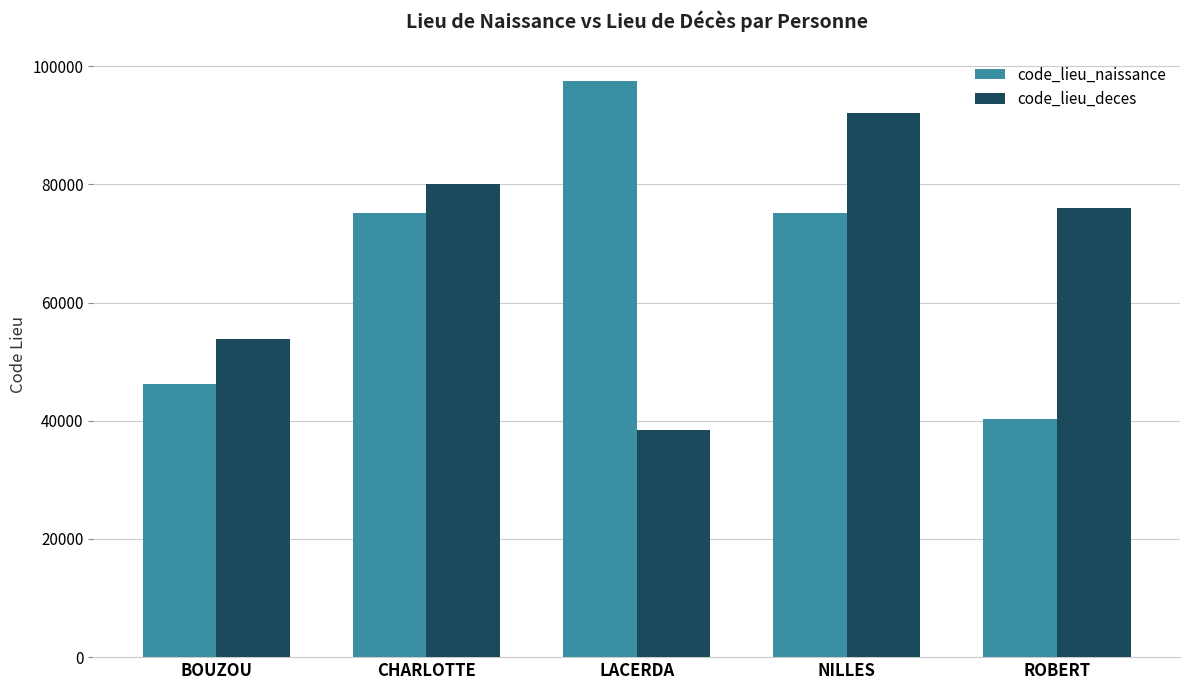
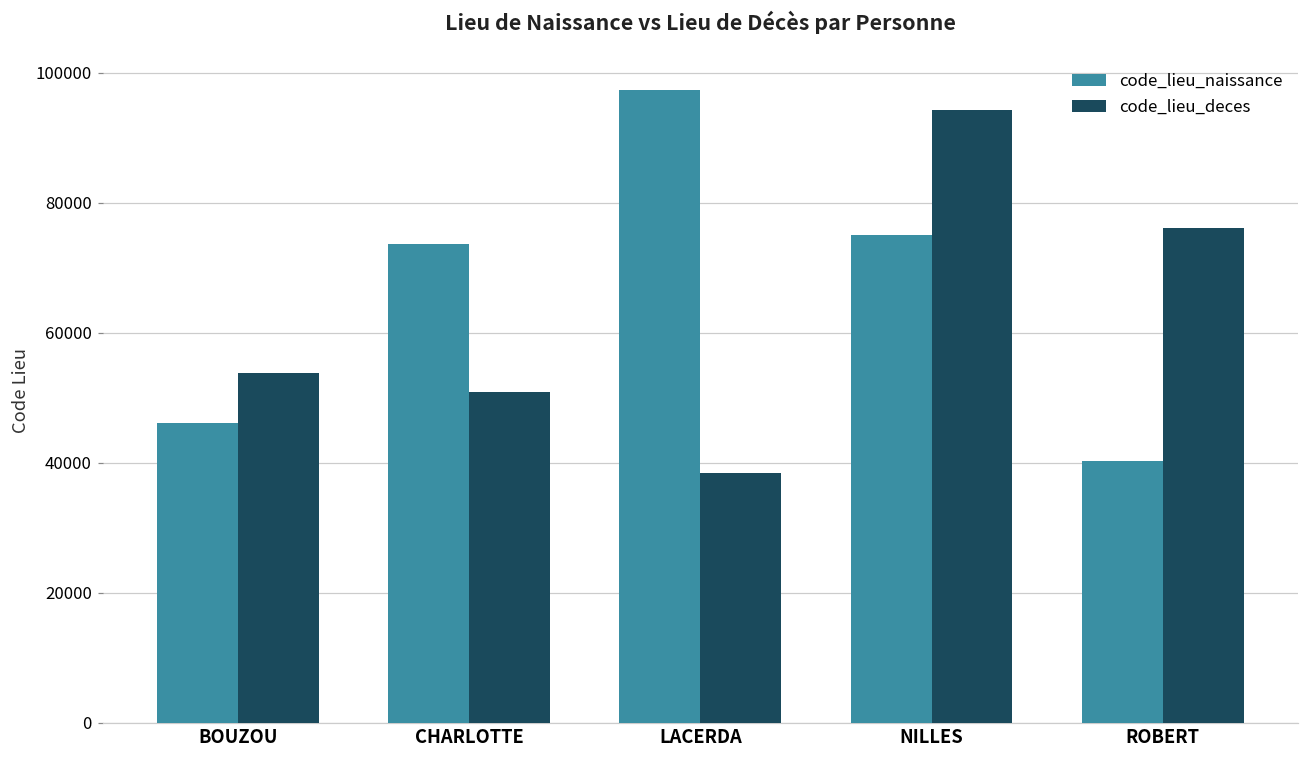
  {
    "code_lieu_naissance": {
      "BOUZOU": 46000,
-     "CHARLOTTE": 75000,
+     "CHARLOTTE": 74000,
      "LACERDA": 97000,
      "NILLES": 75000,
      "ROBERT": 40000
    },
    "code_lieu_deces": {
      "BOUZOU": 54000,
-     "CHARLOTTE": 80000,
+     "CHARLOTTE": 51000,
      "LACERDA": 38000,
-     "NILLES": 92000,
+     "NILLES": 94000,
      "ROBERT": 76000
    }
  }
